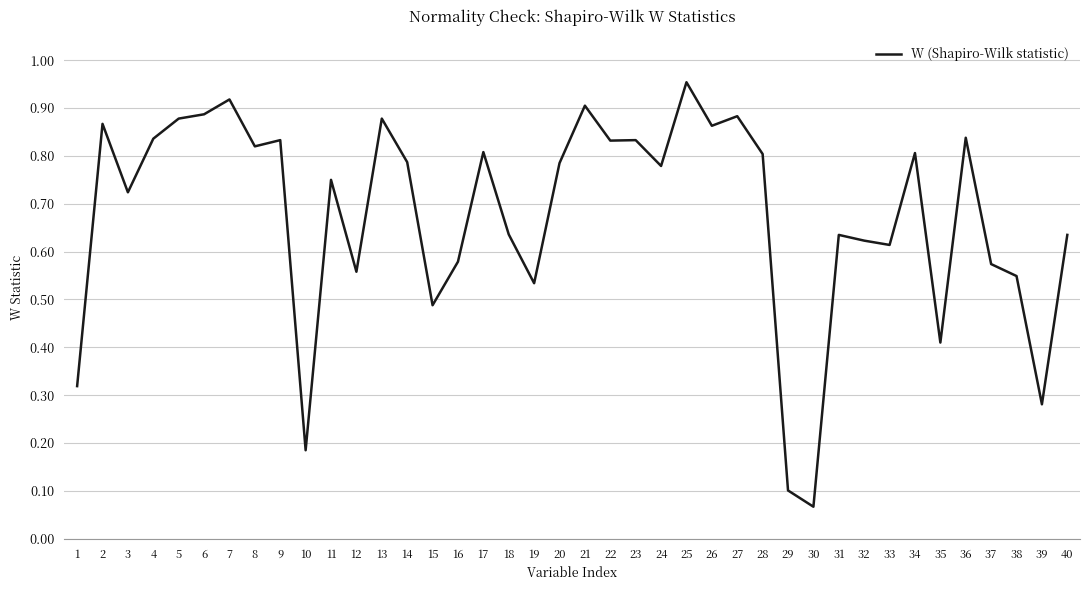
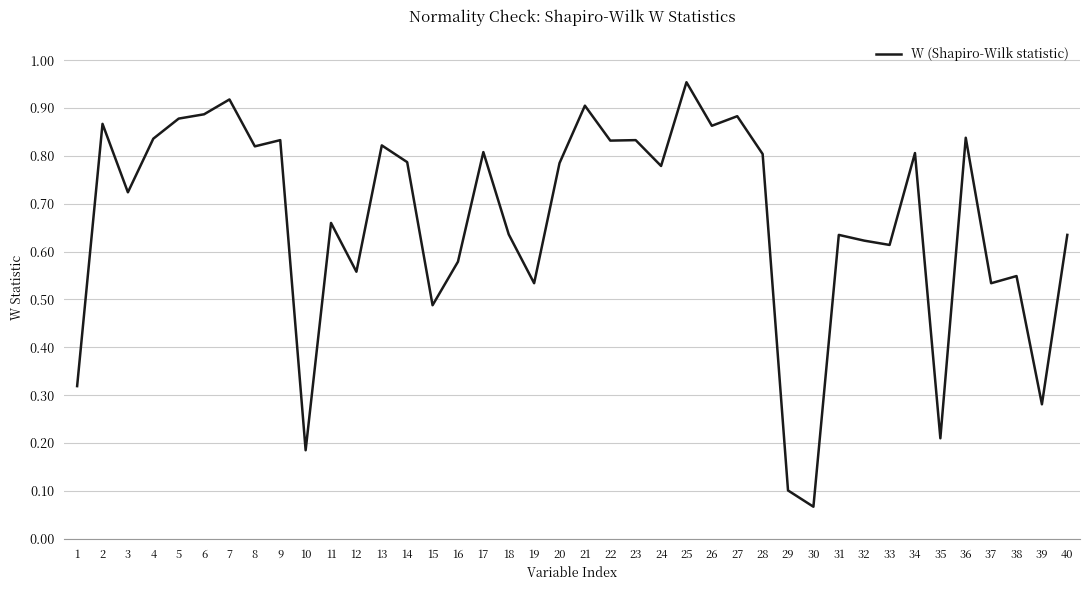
  {
    "1": 0.32,
    "2": 0.87,
    "3": 0.72,
    "4": 0.84,
    "5": 0.88,
    "6": 0.89,
    "7": 0.92,
    "8": 0.82,
    "9": 0.83,
    "10": 0.19,
-   "11": 0.75,
+   "11": 0.66,
    "12": 0.56,
-   "13": 0.88,
+   "13": 0.82,
    "14": 0.79,
    "15": 0.49,
    "16": 0.58,
    "17": 0.81,
    "18": 0.64,
    "19": 0.53,
    "20": 0.79,
    "21": 0.91,
    "22": 0.83,
    "23": 0.83,
    "24": 0.78,
    "25": 0.95,
    "26": 0.86,
    "27": 0.88,
    "28": 0.80,
    "29": 0.10,
    "30": 0.07,
    "31": 0.64,
    "32": 0.62,
    "33": 0.61,
    "34": 0.81,
-   "35": 0.41,
+   "35": 0.21,
    "36": 0.84,
-   "37": 0.57,
+   "37": 0.53,
    "38": 0.55,
    "39": 0.28,
    "40": 0.64
  }
